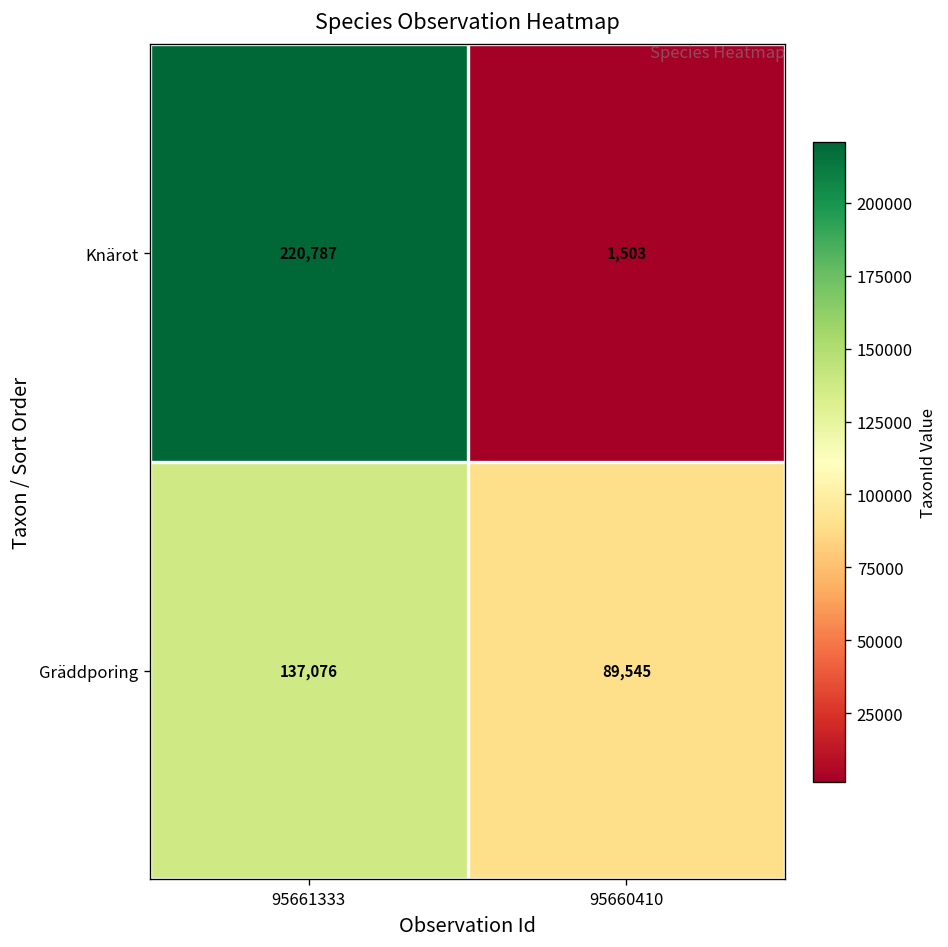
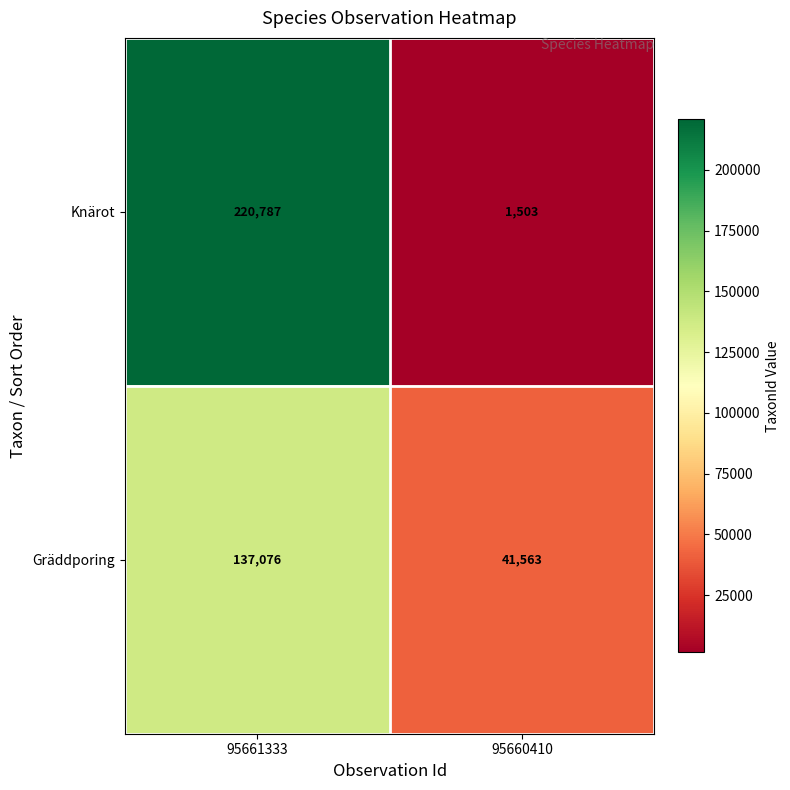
  {
    "Knärot": {
      "95661333": "220,787"
    },
    "Gräddporing": {
      "95661333": "137,076",
-     "95660410": "89,545"
+     "95660410": "41,563"
    }
  }
